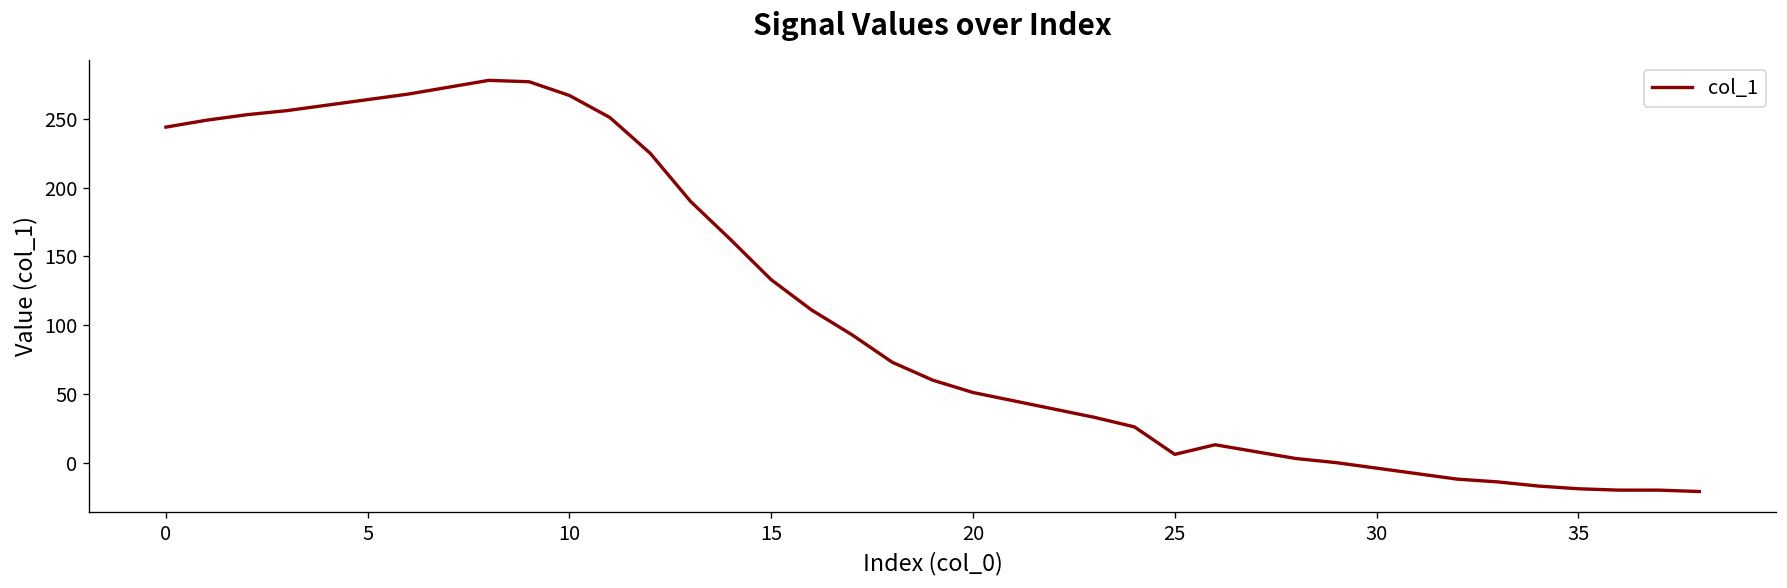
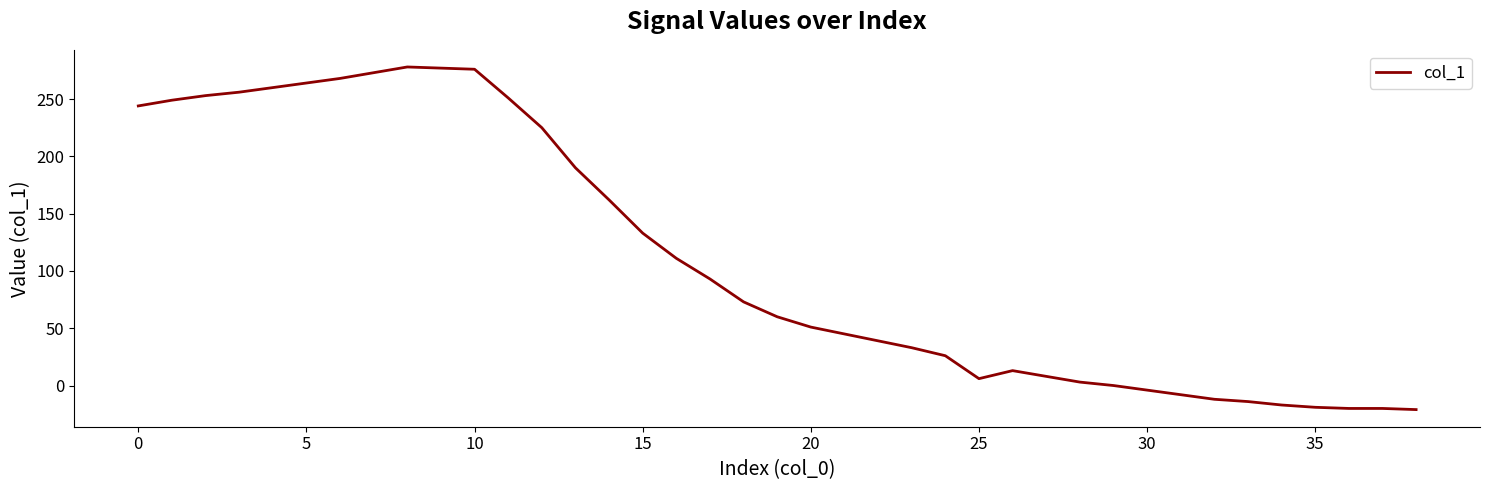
  {
    "0": 244,
    "5": 264,
-   "10": 267,
+   "10": 276,
    "15": 133,
    "20": 51,
    "25": 6,
    "30": -4,
    "35": -19
  }
